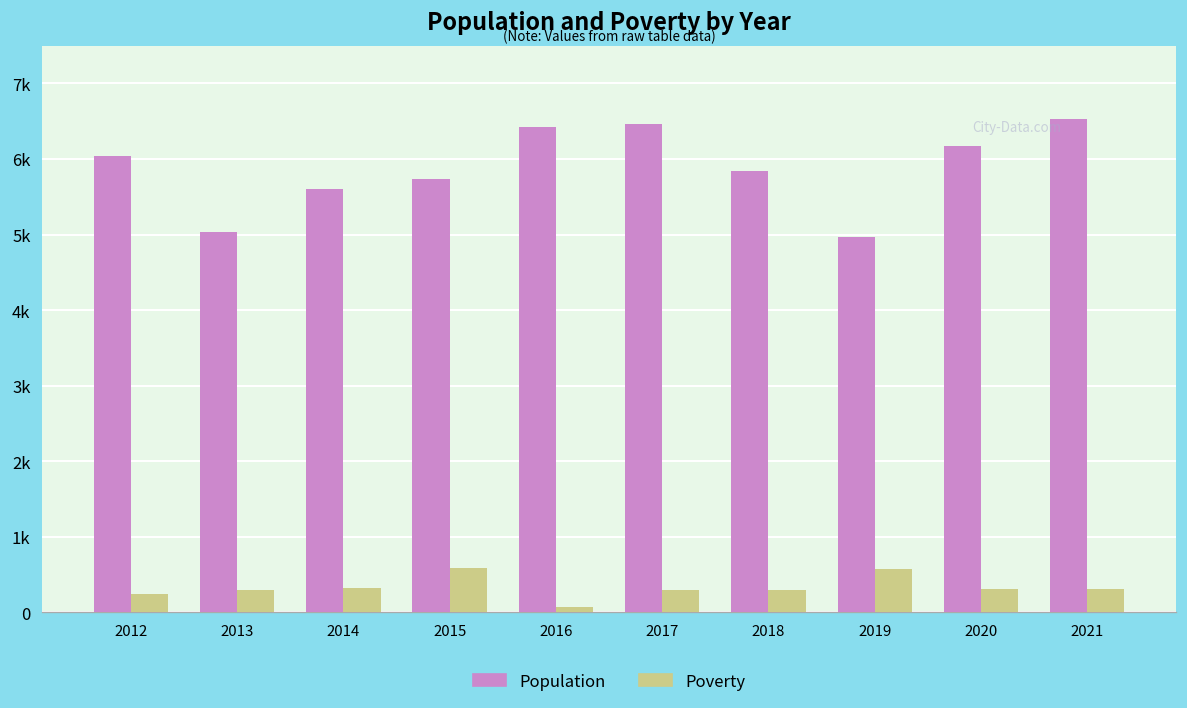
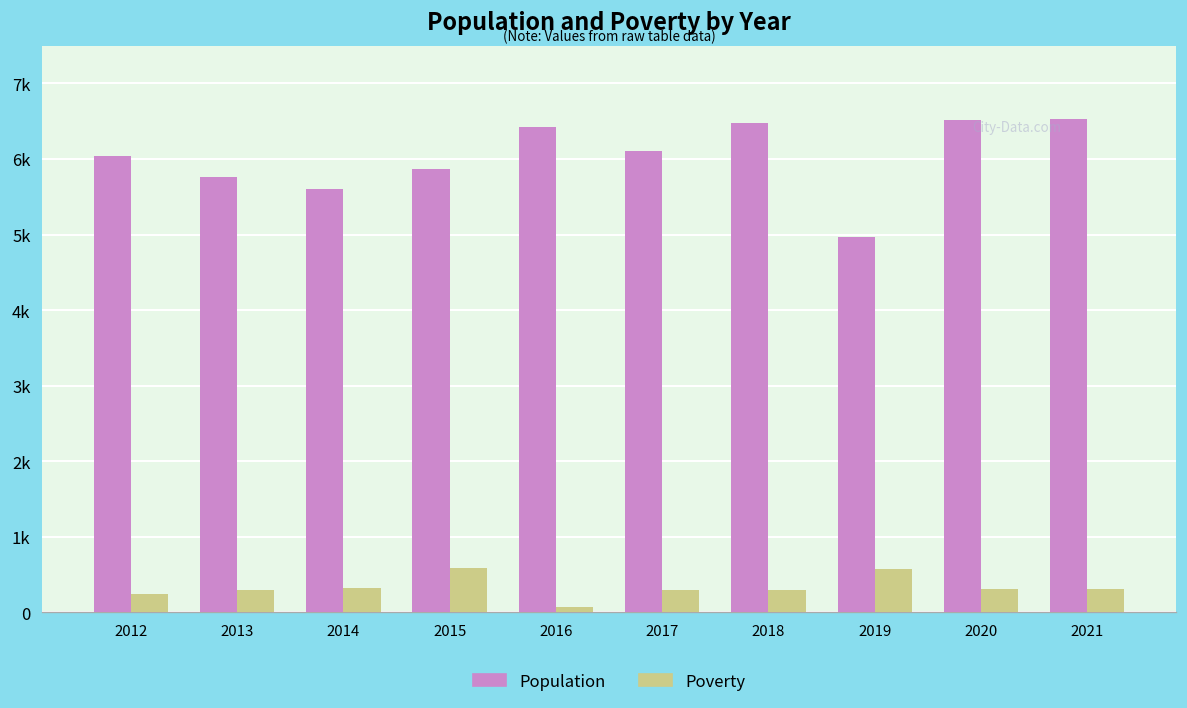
  {
    "Population": {
      "2012": 6000,
-     "2013": 5000,
+     "2013": 5800,
      "2014": 5600,
-     "2015": 5700,
+     "2015": 5900,
      "2016": 6400,
-     "2017": 6500,
-     "2018": 5800,
+     "2017": 6100,
+     "2018": 6500,
      "2019": 5000,
-     "2020": 6200,
+     "2020": 6500,
      "2021": 6500
    },
    "Poverty": {
      "2012": 200,
      "2013": 300,
      "2014": 300,
      "2015": 600,
      "2016": 100,
      "2017": 300,
      "2018": 300,
      "2019": 600,
      "2020": 300,
      "2021": 300
    }
  }
